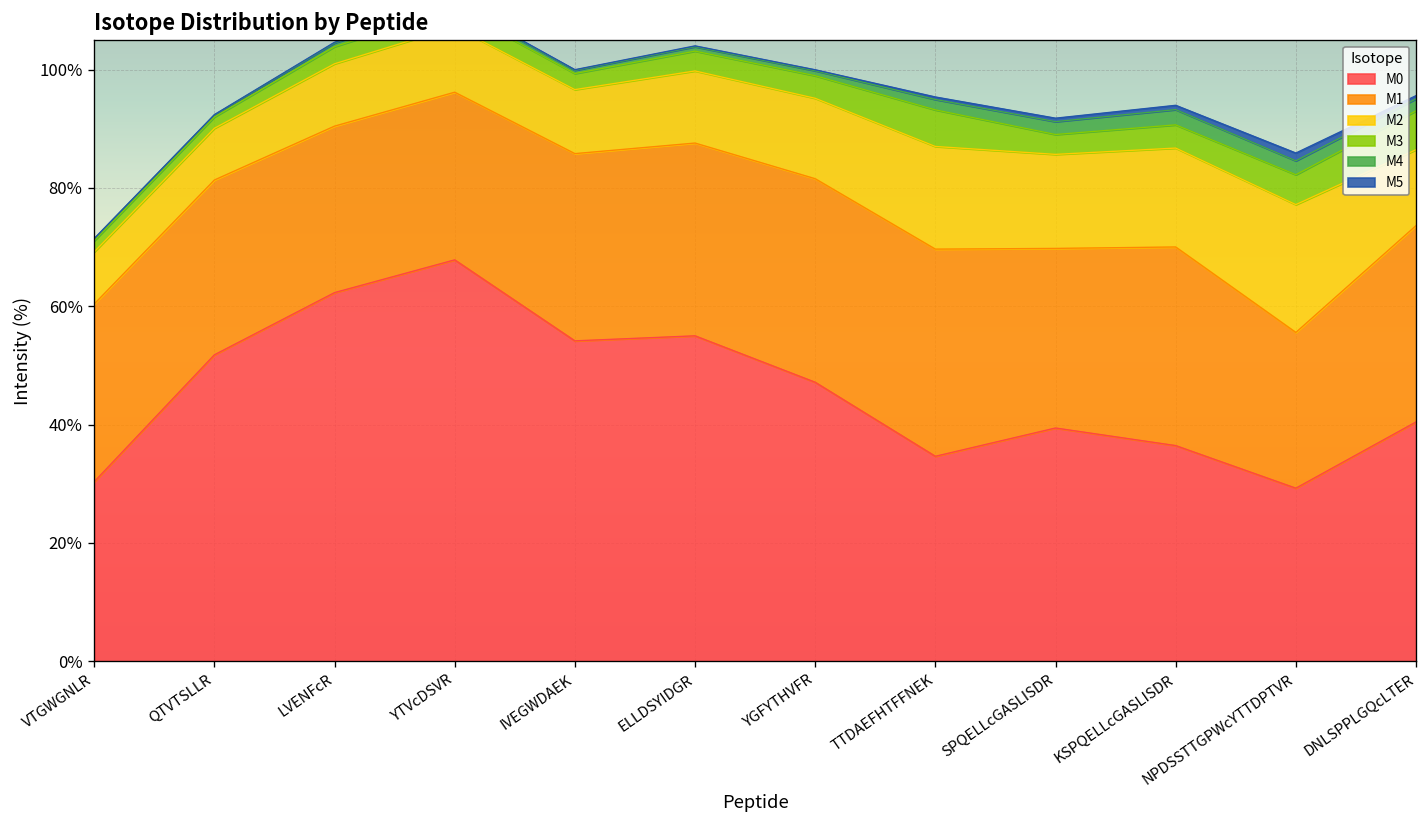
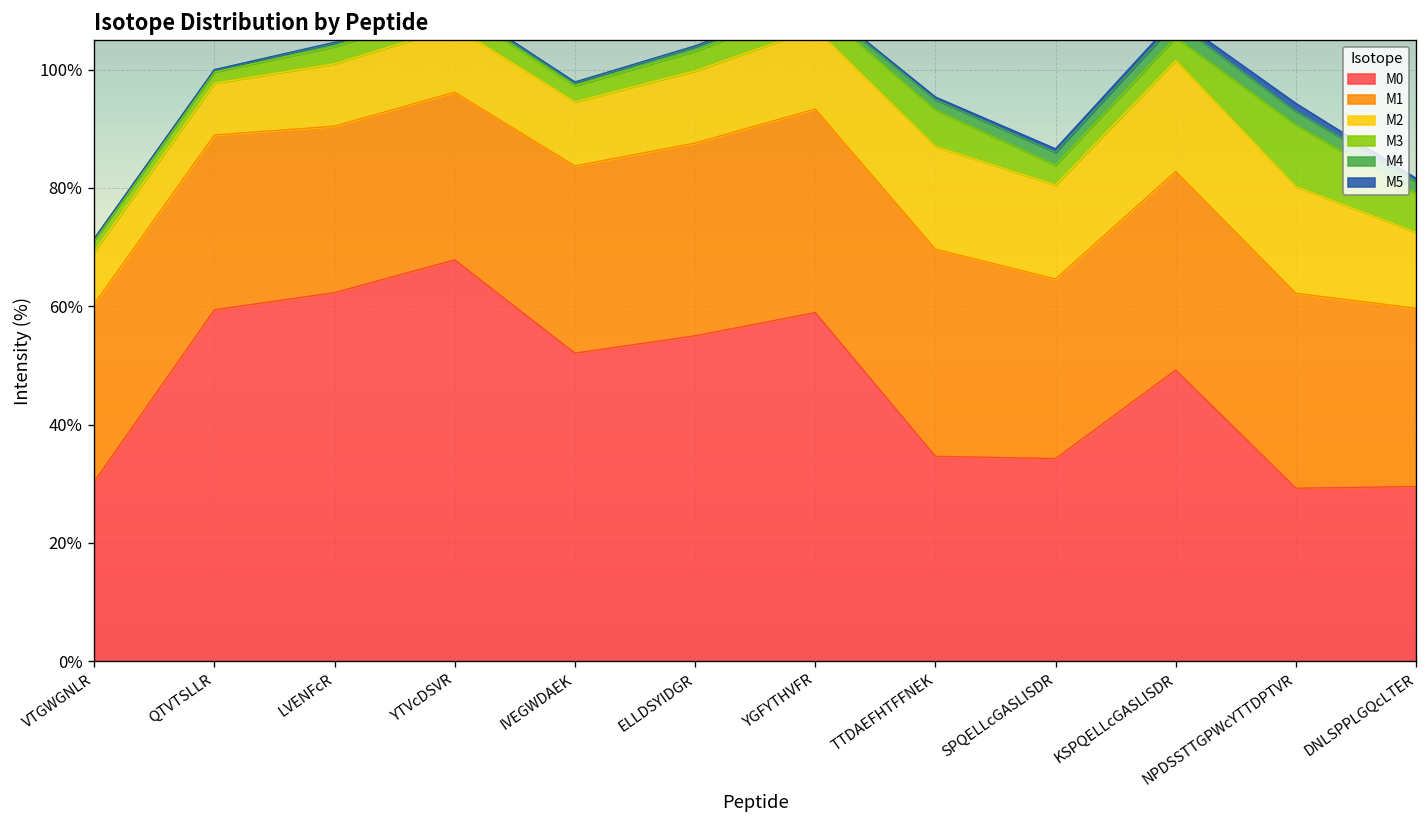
  {
    "M0": {
      "VTGWGNLR": "30%",
-     "QTVTSLLR": "52%",
+     "QTVTSLLR": "59%",
      "LVENFcR": "62%",
      "YTVcDSVR": "68%",
-     "IVEGWDAEK": "54%",
+     "IVEGWDAEK": "52%",
      "ELLDSYIDGR": "55%",
-     "YGFYTHVFR": "47%",
+     "YGFYTHVFR": "59%",
      "TTDAEFHTFFNEK": "35%",
-     "SPQELLcGASLISDR": "39%",
-     "KSPQELLcGASLISDR": "36%",
+     "SPQELLcGASLISDR": "34%",
+     "KSPQELLcGASLISDR": "49%",
      "NPDSSTTGPWcYTTDPTVR": "29%",
-     "DNLSPPLGQcLTER": "40%"
+     "DNLSPPLGQcLTER": "30%"
    },
    "M1": {
      "VTGWGNLR": "30%",
      "QTVTSLLR": "30%",
      "LVENFcR": "28%",
      "YTVcDSVR": "28%",
      "IVEGWDAEK": "32%",
      "ELLDSYIDGR": "33%",
      "YGFYTHVFR": "34%",
      "TTDAEFHTFFNEK": "35%",
      "SPQELLcGASLISDR": "30%",
      "KSPQELLcGASLISDR": "34%",
-     "NPDSSTTGPWcYTTDPTVR": "26%",
-     "DNLSPPLGQcLTER": "33%"
+     "NPDSSTTGPWcYTTDPTVR": "33%",
+     "DNLSPPLGQcLTER": "30%"
    },
    "M2": {
      "VTGWGNLR": "9%",
      "QTVTSLLR": "9%",
      "LVENFcR": "11%",
      "IVEGWDAEK": "11%",
      "ELLDSYIDGR": "12%",
      "TTDAEFHTFFNEK": "17%",
      "SPQELLcGASLISDR": "16%",
-     "KSPQELLcGASLISDR": "17%",
-     "NPDSSTTGPWcYTTDPTVR": "22%",
+     "KSPQELLcGASLISDR": "19%",
+     "NPDSSTTGPWcYTTDPTVR": "18%",
      "DNLSPPLGQcLTER": "13%"
    },
    "M3": {
      "LVENFcR": "3%",
      "IVEGWDAEK": "3%",
      "ELLDSYIDGR": "3%",
      "TTDAEFHTFFNEK": "6%",
      "SPQELLcGASLISDR": "3%",
-     "NPDSSTTGPWcYTTDPTVR": "5%",
+     "NPDSSTTGPWcYTTDPTVR": "10%",
      "DNLSPPLGQcLTER": "7%"
    },
    "M4": {
      "SPQELLcGASLISDR": "2%",
      "NPDSSTTGPWcYTTDPTVR": "2%",
      "DNLSPPLGQcLTER": "2%"
    },
    "M5": {
      "SPQELLcGASLISDR": "1%",
      "NPDSSTTGPWcYTTDPTVR": "1%",
      "DNLSPPLGQcLTER": "1%"
    }
  }
